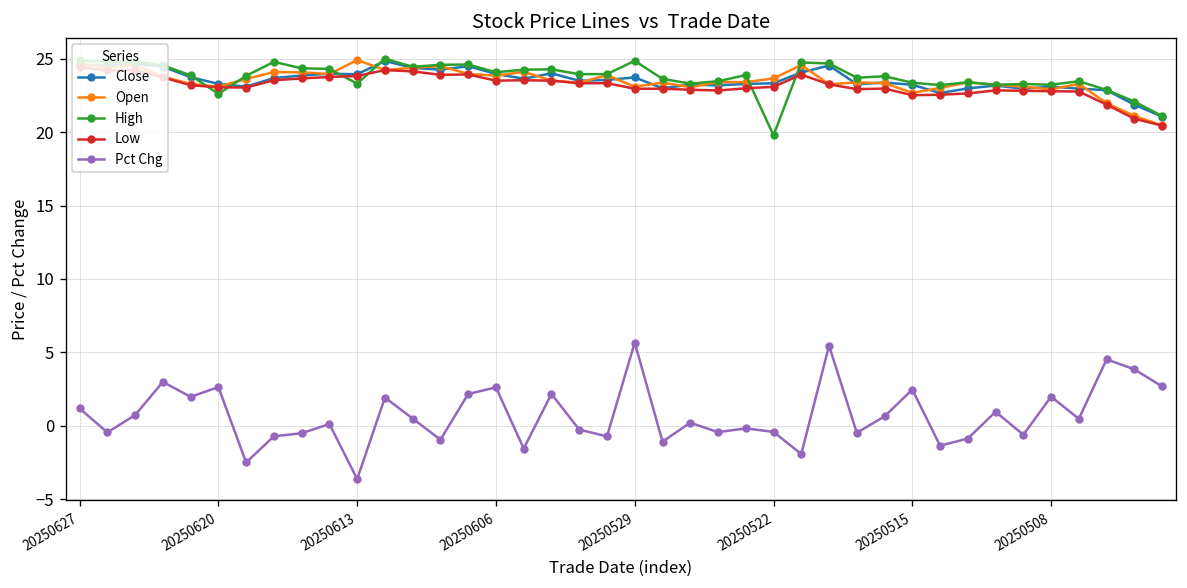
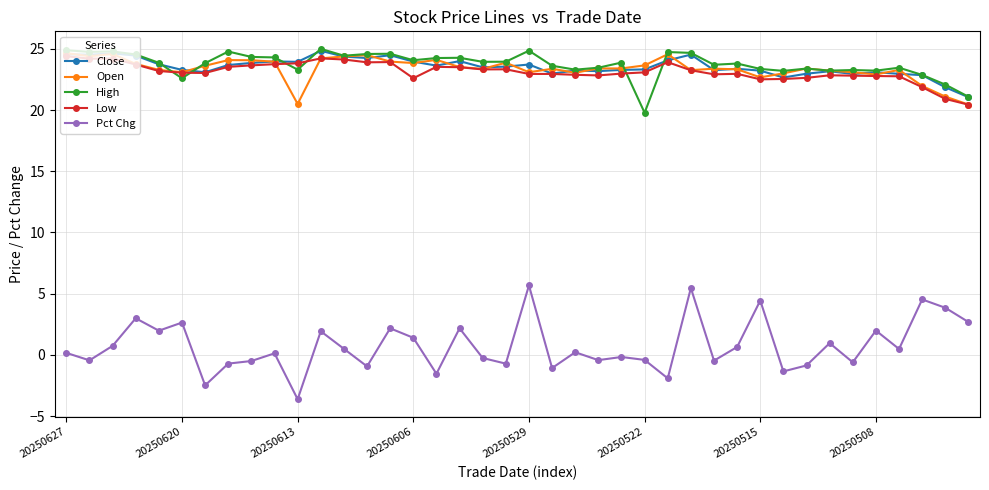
  {
    "Close": {
      "20250529": 23.7,
      "20250522": 23.3
    },
    "Open": {
-     "20250613": 24.9,
+     "20250613": 20.5,
      "20250522": 23.7
    },
    "High": {
      "20250620": 22.6,
      "20250613": 23.3,
      "20250529": 24.9,
      "20250522": 19.8
    },
    "Low": {
-     "20250606": 23.5,
+     "20250606": 22.6,
      "20250522": 23.1
    },
    "Pct Chg": {
-     "20250627": 1.2,
+     "20250627": 0.2,
      "20250620": 2.6,
      "20250613": -3.6,
-     "20250606": 2.6,
+     "20250606": 1.4,
      "20250529": 5.7,
      "20250522": -0.4,
-     "20250515": 2.5,
+     "20250515": 4.4,
      "20250508": 2.0
    }
  }
